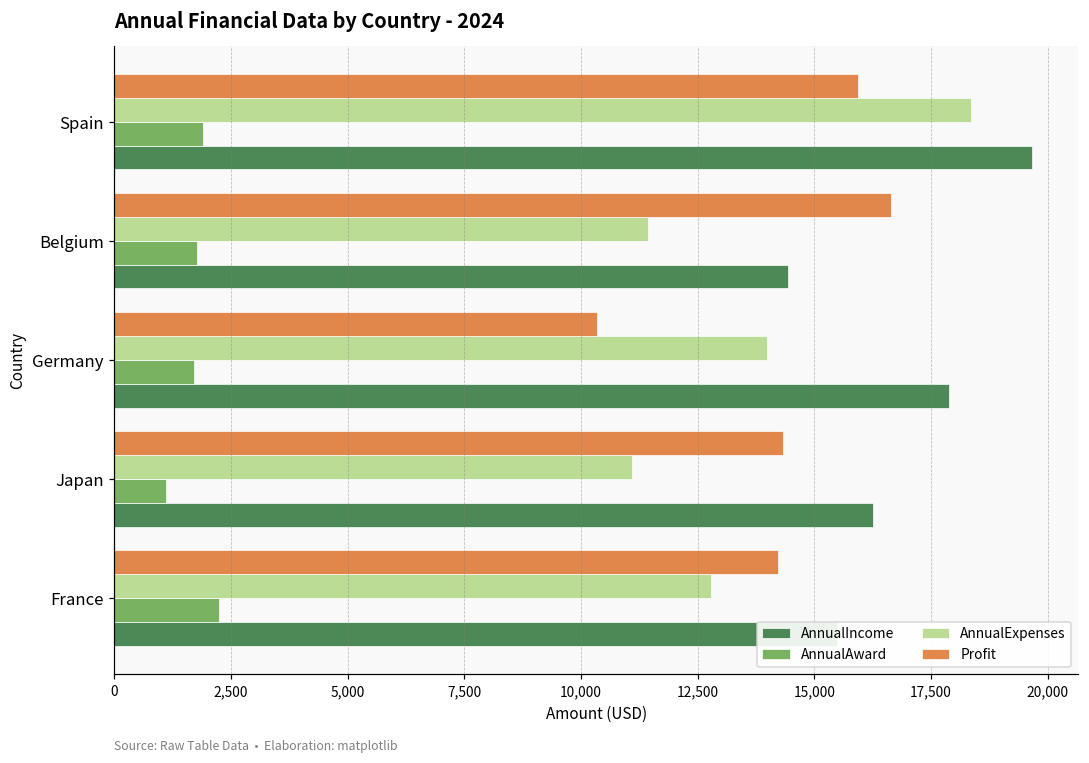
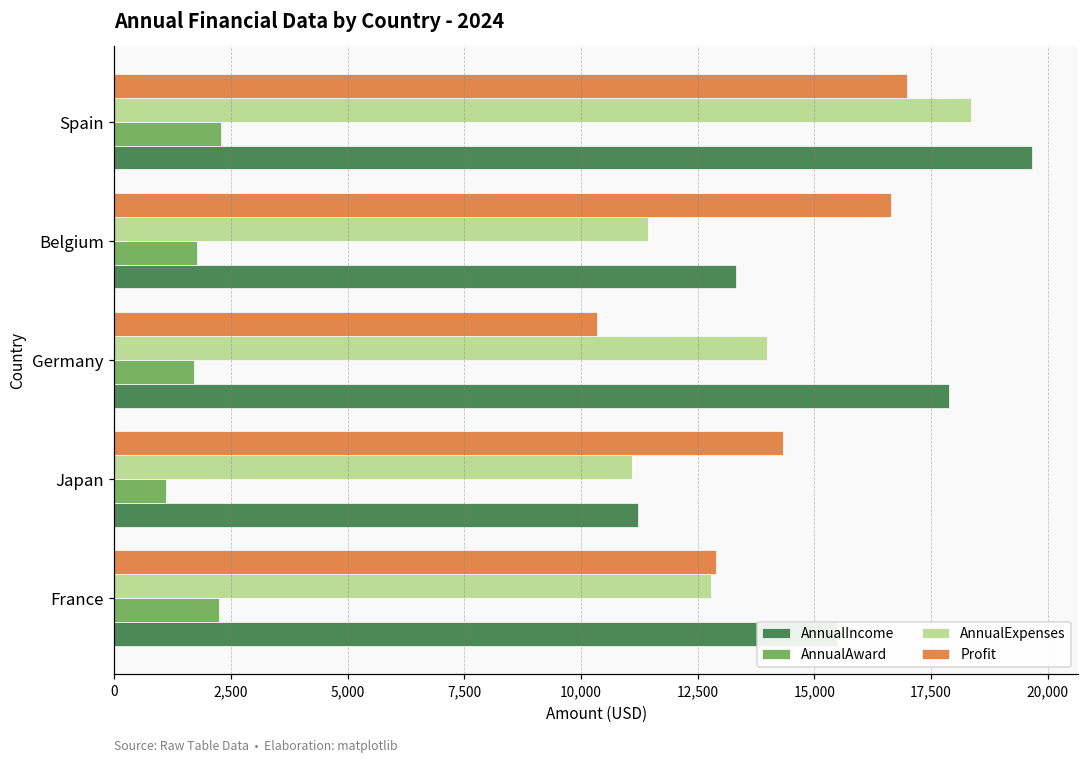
  {
    "AnnualIncome": {
      "Spain": "19,700",
-     "Belgium": "14,400",
+     "Belgium": "13,300",
      "Germany": "17,900",
-     "Japan": "16,300"
+     "Japan": "11,200"
    },
    "AnnualAward": {
-     "Spain": "1,900",
+     "Spain": "2,300",
      "Belgium": "1,800",
      "Germany": "1,700",
      "Japan": "1,100",
      "France": "2,200"
    },
    "AnnualExpenses": {
      "Spain": "18,400",
      "Belgium": "11,400",
      "Germany": "14,000",
      "Japan": "11,100",
      "France": "12,800"
    },
    "Profit": {
-     "Spain": "15,900",
+     "Spain": "17,000",
      "Belgium": "16,600",
      "Germany": "10,300",
      "Japan": "14,300",
-     "France": "14,200"
+     "France": "12,900"
    }
  }
